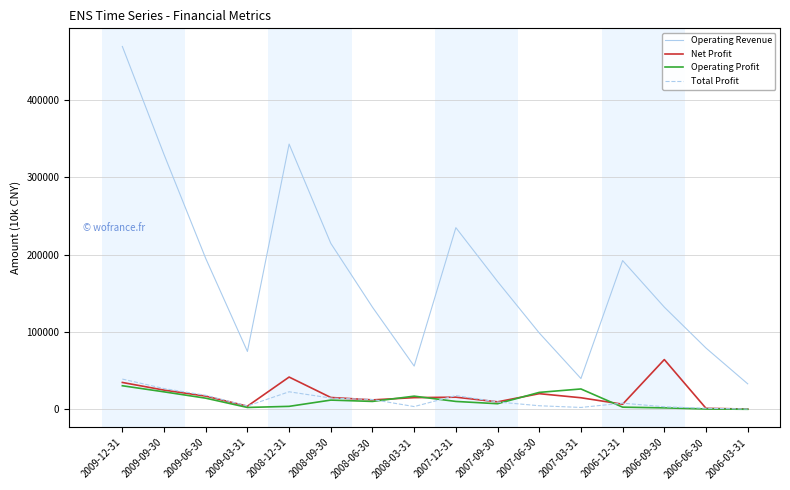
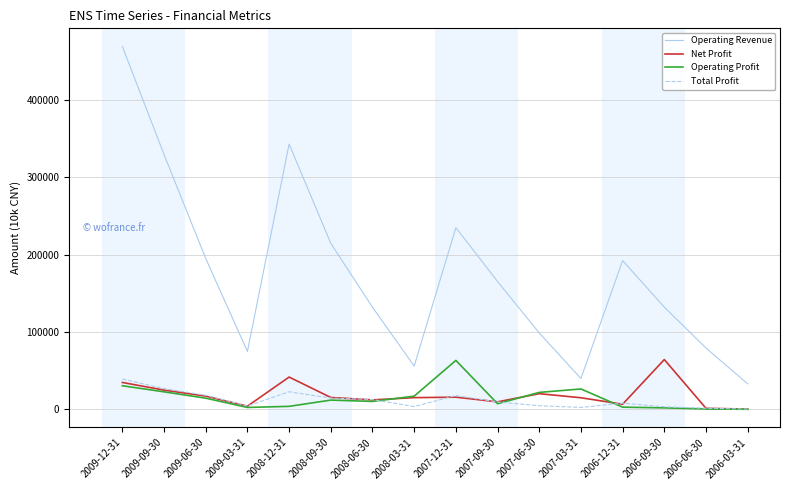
  {
    "Net Profit": {
      "2009-12-31": 30000,
      "2008-12-31": 40000,
      "2007-03-31": 10000,
      "2006-09-30": 60000
    },
    "Operating Profit": {
      "2009-12-31": 30000,
      "2008-12-31": 0,
-     "2007-12-31": 10000,
+     "2007-12-31": 60000,
      "2007-03-31": 30000,
      "2006-12-31": 0
    }
  }
